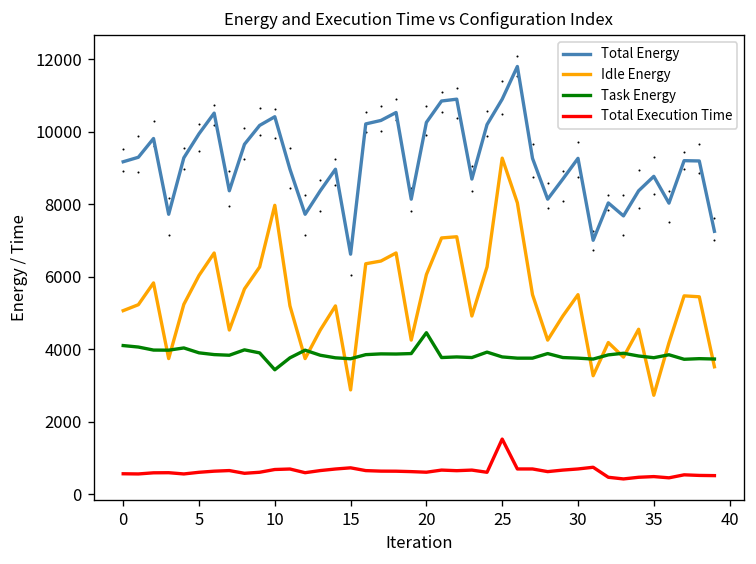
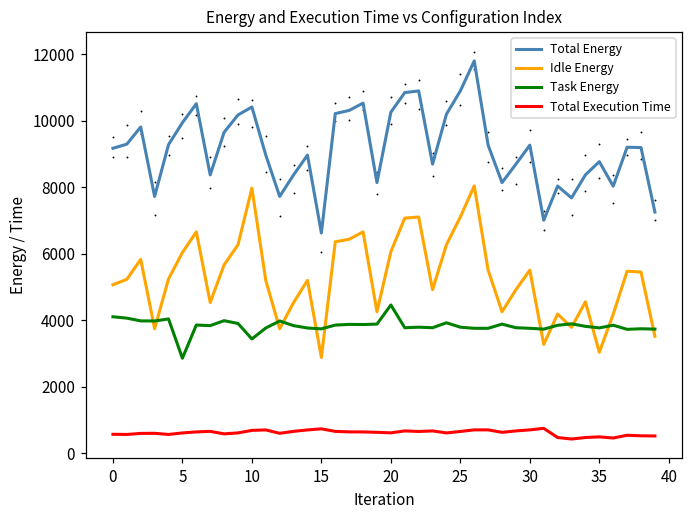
  {
    "Total Energy": {
      "0": 9200,
      "5": 9900,
      "10": 10400,
      "15": 6600,
      "20": 10300,
      "25": 10900,
      "30": 9300,
      "35": 8800
    },
    "Idle Energy": {
      "0": 5100,
      "5": 6000,
      "10": 8000,
      "15": 2900,
      "20": 6100,
-     "25": 9300,
+     "25": 7100,
      "30": 5500,
-     "35": 2700
+     "35": 3000
    },
    "Task Energy": {
      "0": 4100,
-     "5": 3900,
+     "5": 2900,
      "10": 3400,
      "15": 3700,
      "20": 4500,
      "25": 3800,
      "30": 3800,
      "35": 3800
    },
    "Total Execution Time": {
      "0": 600,
      "5": 600,
      "10": 700,
      "15": 700,
      "20": 600,
-     "25": 1500,
+     "25": 700,
      "30": 700,
      "35": 500
    }
  }
